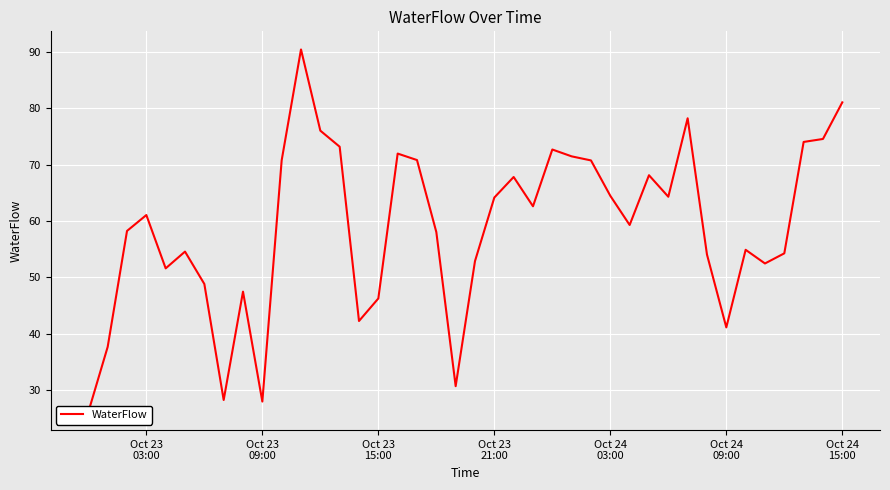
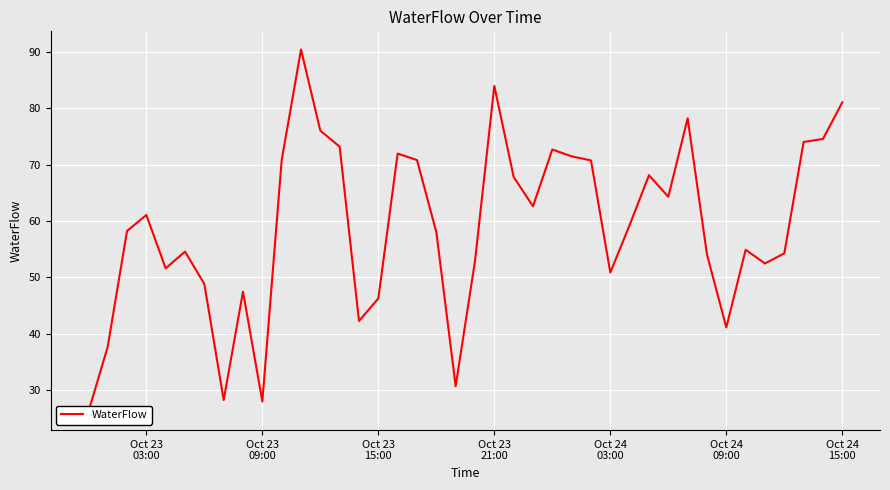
  {
    "Oct 23 03:00": 61,
    "Oct 23 09:00": 28,
    "Oct 23 15:00": 46,
-   "Oct 23 21:00": 64,
-   "Oct 24 03:00": 64,
+   "Oct 23 21:00": 84,
+   "Oct 24 03:00": 51,
    "Oct 24 09:00": 41,
    "Oct 24 15:00": 81
  }
